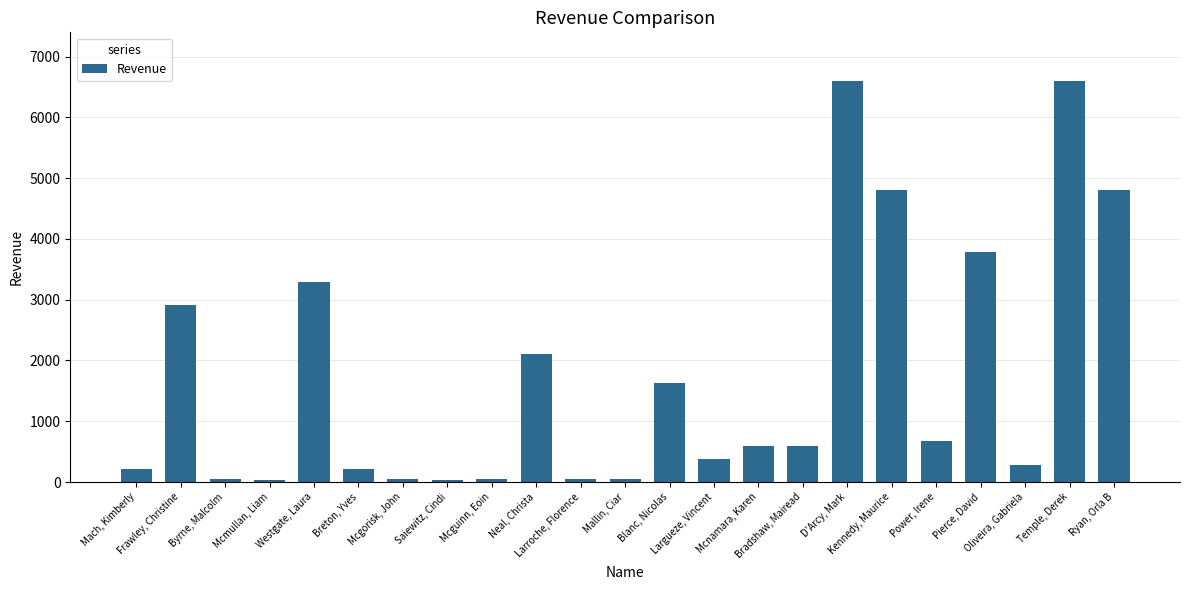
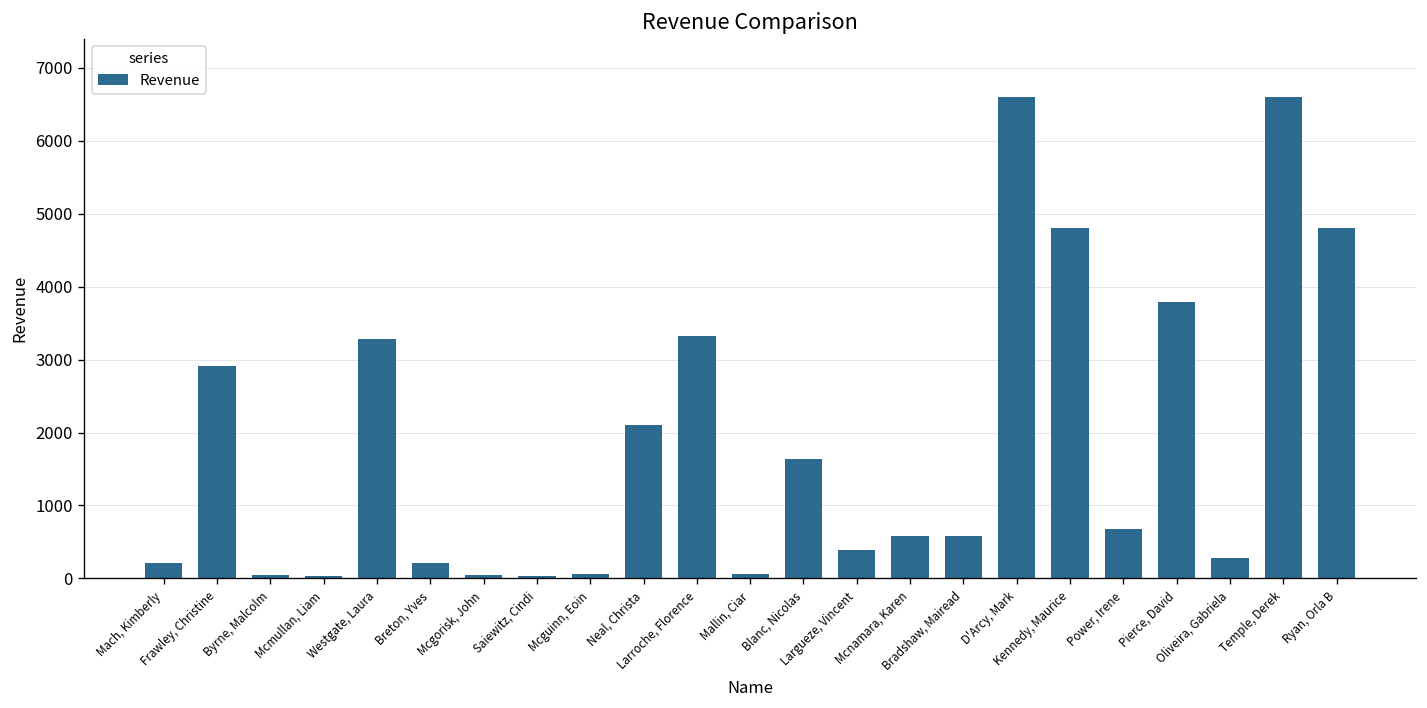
  {
    "Mach, Kimberly": 200,
    "Frawley, Christine": 2900,
    "Byrne, Malcolm": 0,
    "Westgate, Laura": 3300,
    "Breton, Yves": 200,
    "Mcgorisk, John": 0,
    "Mcguinn, Eoin": 100,
    "Neal, Christa": 2100,
-   "Larroche, Florence": 100,
+   "Larroche, Florence": 3300,
    "Mallin, Ciar": 100,
    "Blanc, Nicolas": 1600,
    "Largueze, Vincent": 400,
    "Mcnamara, Karen": 600,
    "Bradshaw, Mairead": 600,
    "D'Arcy, Mark": 6600,
    "Kennedy, Maurice": 4800,
    "Power, Irene": 700,
    "Pierce, David": 3800,
    "Oliveira, Gabriela": 300,
    "Temple, Derek": 6600,
    "Ryan, Orla B": 4800
  }
